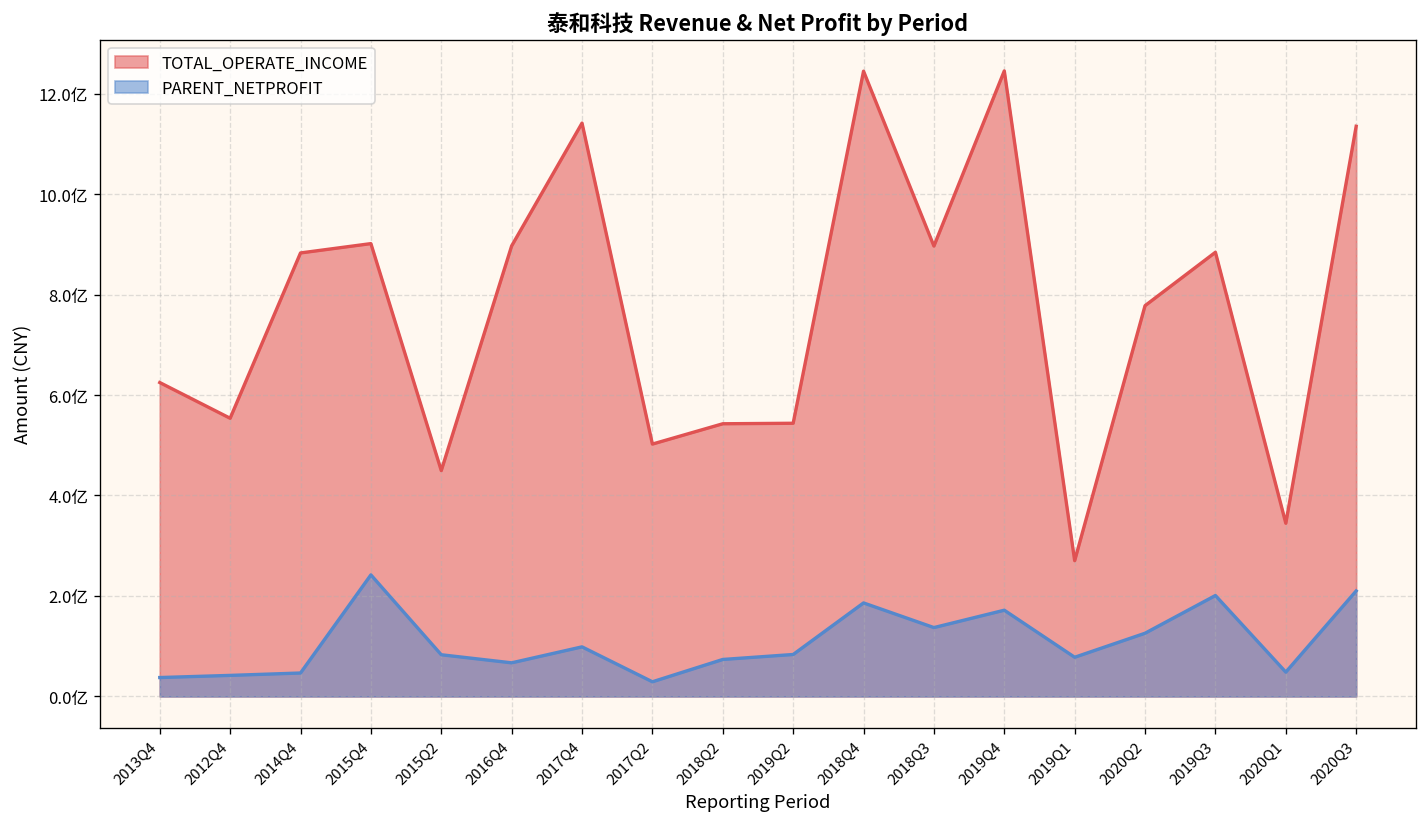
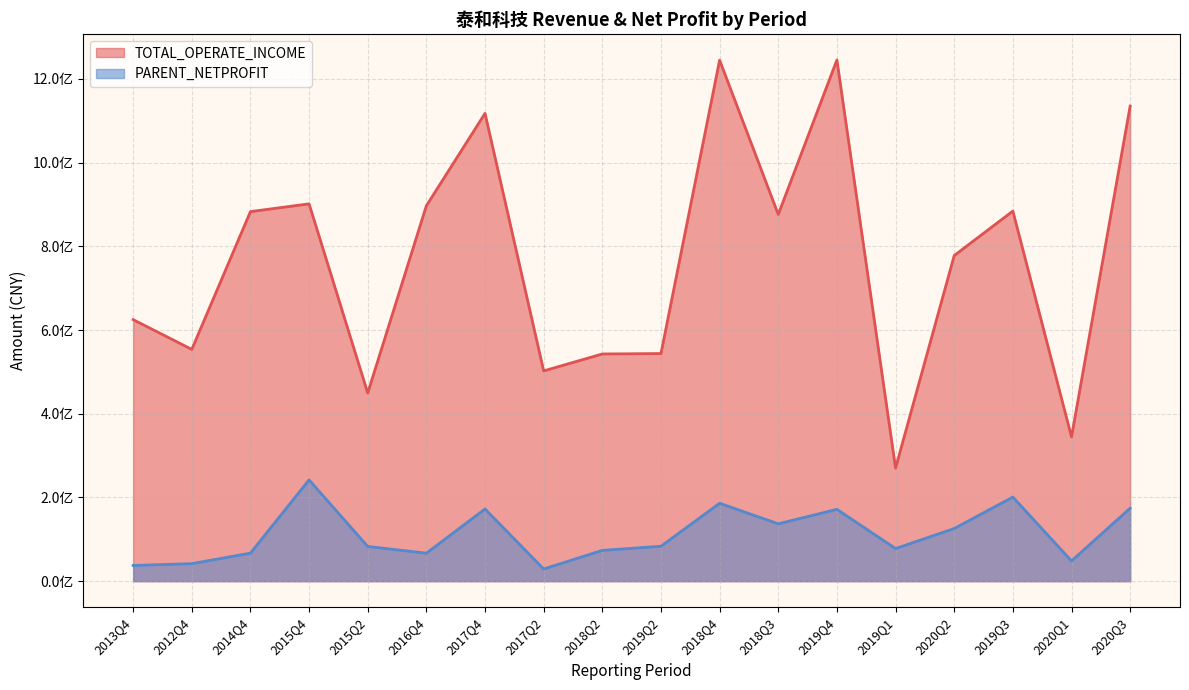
  {
    "TOTAL_OPERATE_INCOME": {
      "2013Q4": "6.2亿",
      "2012Q4": "5.5亿",
      "2014Q4": "8.8亿",
      "2015Q4": "9.0亿",
      "2015Q2": "4.5亿",
      "2016Q4": "9.0亿",
-     "2017Q4": "11.4亿",
+     "2017Q4": "11.2亿",
      "2017Q2": "5.0亿",
      "2018Q2": "5.4亿",
      "2019Q2": "5.4亿",
      "2018Q4": "12.4亿",
-     "2018Q3": "9.0亿",
+     "2018Q3": "8.8亿",
      "2019Q4": "12.5亿",
      "2019Q1": "2.7亿",
      "2020Q2": "7.8亿",
      "2019Q3": "8.8亿",
      "2020Q1": "3.4亿",
      "2020Q3": "11.4亿"
    },
    "PARENT_NETPROFIT": {
      "2013Q4": "0.4亿",
      "2012Q4": "0.4亿",
-     "2014Q4": "0.5亿",
+     "2014Q4": "0.7亿",
      "2015Q4": "2.4亿",
      "2015Q2": "0.8亿",
      "2016Q4": "0.7亿",
-     "2017Q4": "1.0亿",
+     "2017Q4": "1.7亿",
      "2017Q2": "0.3亿",
      "2018Q2": "0.7亿",
      "2019Q2": "0.8亿",
      "2018Q4": "1.9亿",
      "2018Q3": "1.4亿",
      "2019Q4": "1.7亿",
      "2019Q1": "0.8亿",
      "2020Q2": "1.3亿",
      "2019Q3": "2.0亿",
      "2020Q1": "0.5亿",
-     "2020Q3": "2.1亿"
+     "2020Q3": "1.7亿"
    }
  }
